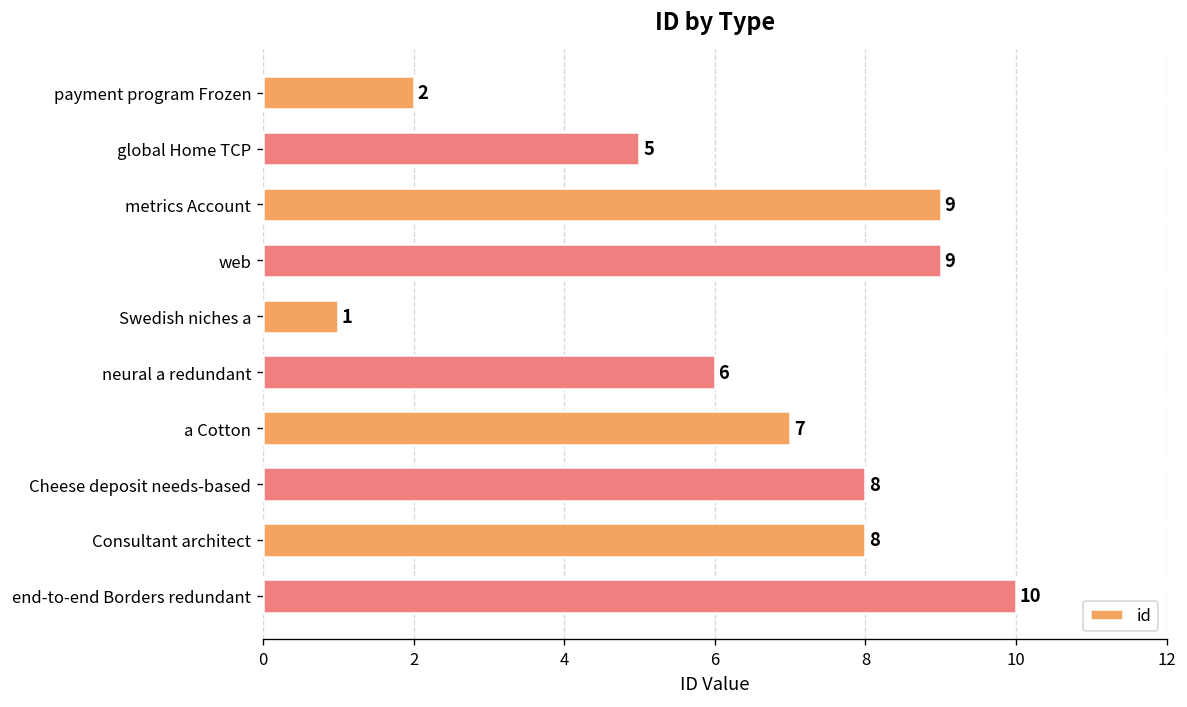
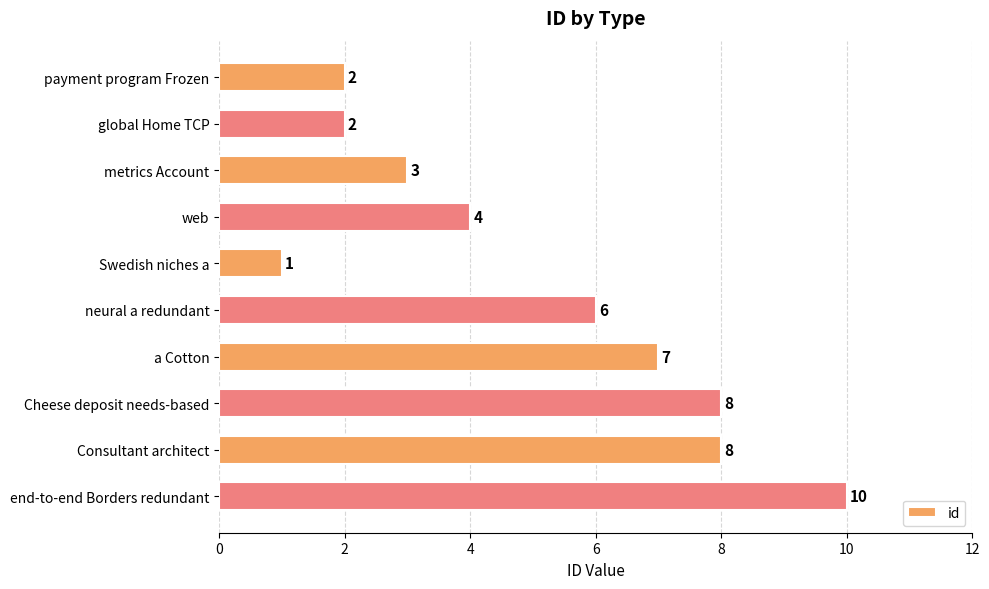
  {
    "payment program Frozen": 2,
-   "global Home TCP": 5,
-   "metrics Account": 9,
-   "web": 9,
+   "global Home TCP": 2,
+   "metrics Account": 3,
+   "web": 4,
    "Swedish niches a": 1,
    "neural a redundant": 6,
    "a Cotton": 7,
    "Cheese deposit needs-based": 8,
    "Consultant architect": 8,
    "end-to-end Borders redundant": 10
  }
